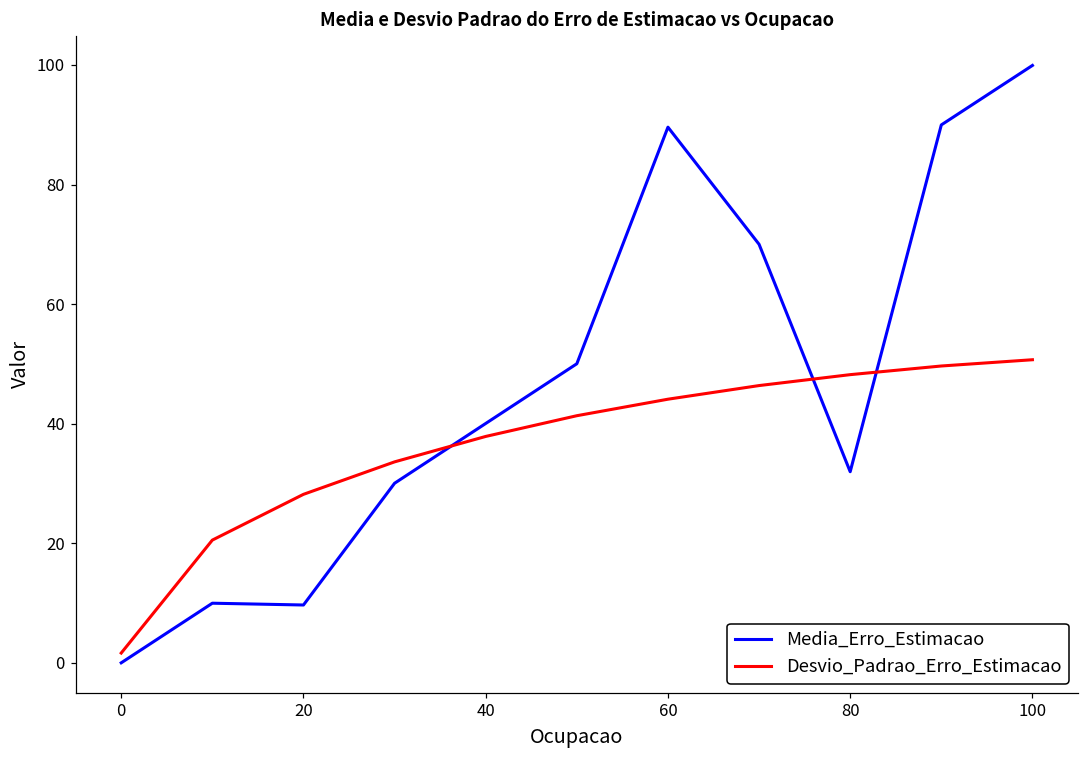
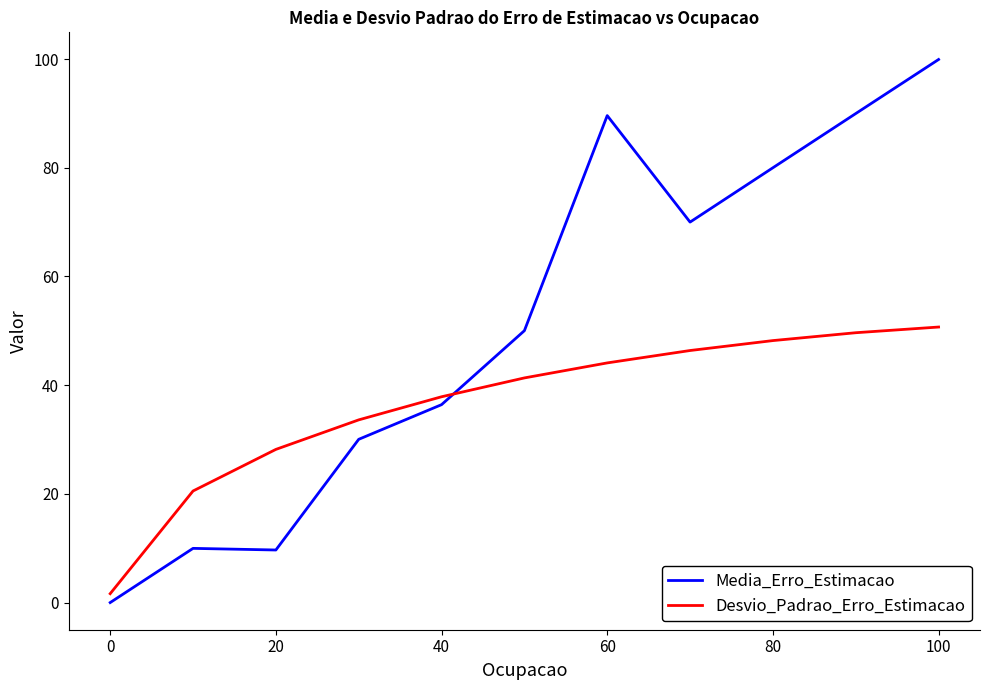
  {
    "Media_Erro_Estimacao": {
      "0": 0,
      "20": 10,
-     "40": 40,
+     "40": 36,
      "60": 90,
-     "80": 32,
+     "80": 80,
      "100": 100
    },
    "Desvio_Padrao_Erro_Estimacao": {
      "0": 2,
      "20": 28,
      "40": 38,
      "60": 44,
      "80": 48,
      "100": 51
    }
  }
